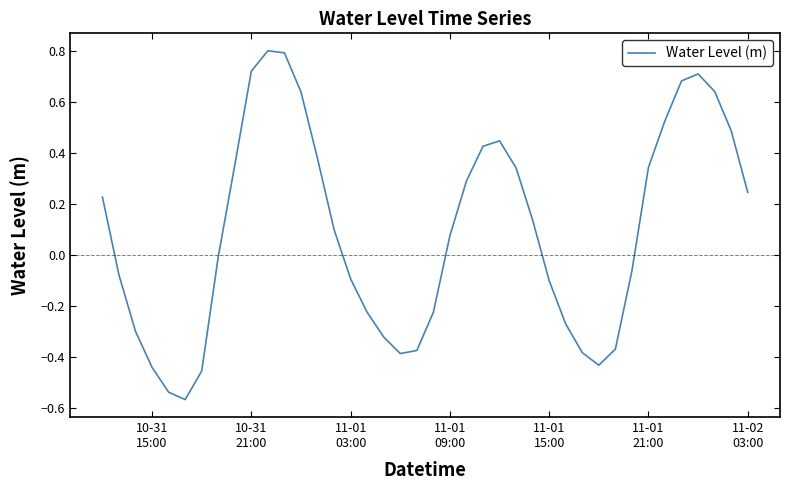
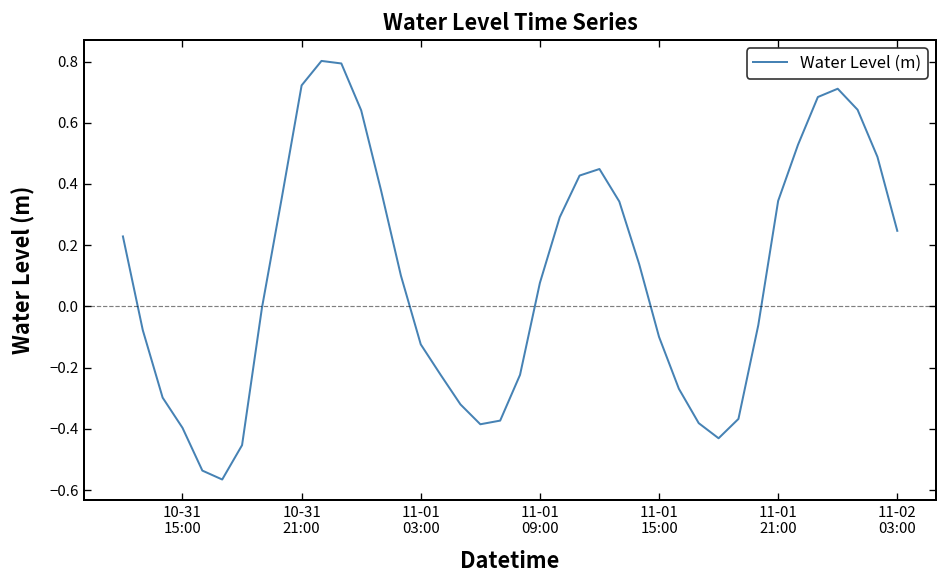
  {
-   "10-31 15:00": -0.44,
+   "10-31 15:00": -0.40,
    "10-31 21:00": 0.72,
-   "11-01 03:00": -0.09,
+   "11-01 03:00": -0.12,
    "11-01 09:00": 0.08,
    "11-01 15:00": -0.10,
    "11-01 21:00": 0.34,
    "11-02 03:00": 0.25
  }
